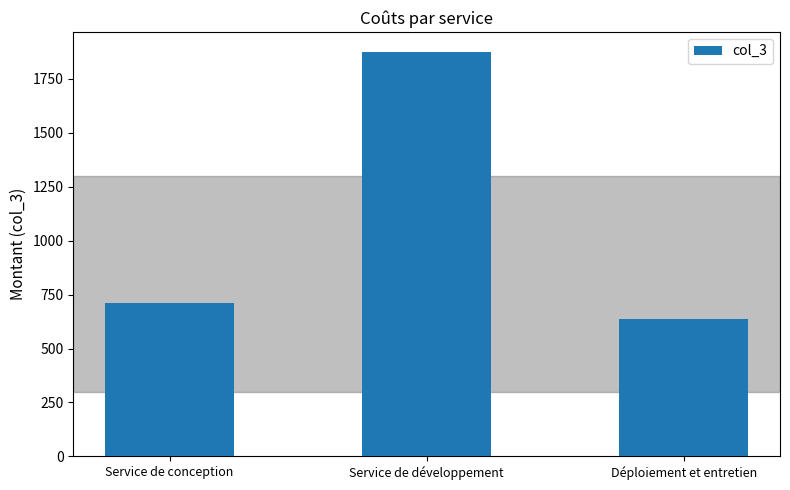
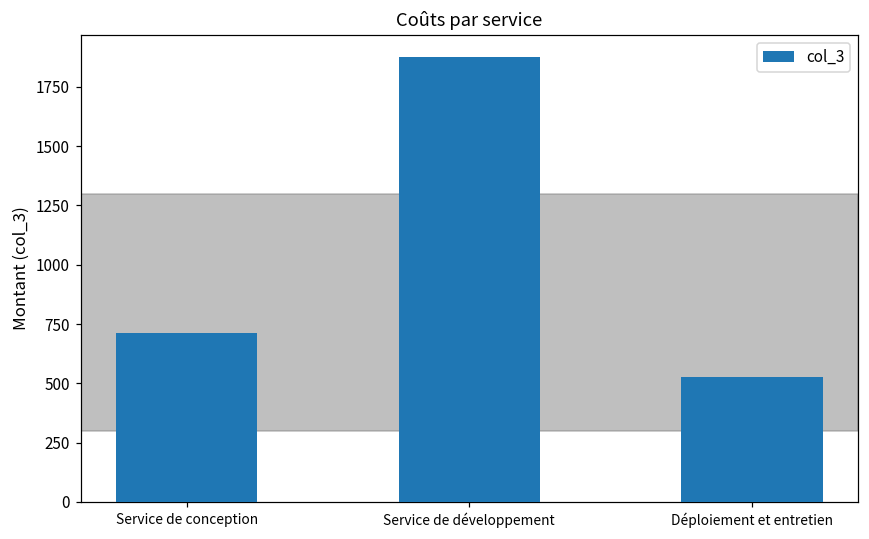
  {
    "Service de conception": 710,
    "Service de développement": 1880,
-   "Déploiement et entretien": 640
+   "Déploiement et entretien": 530
  }
